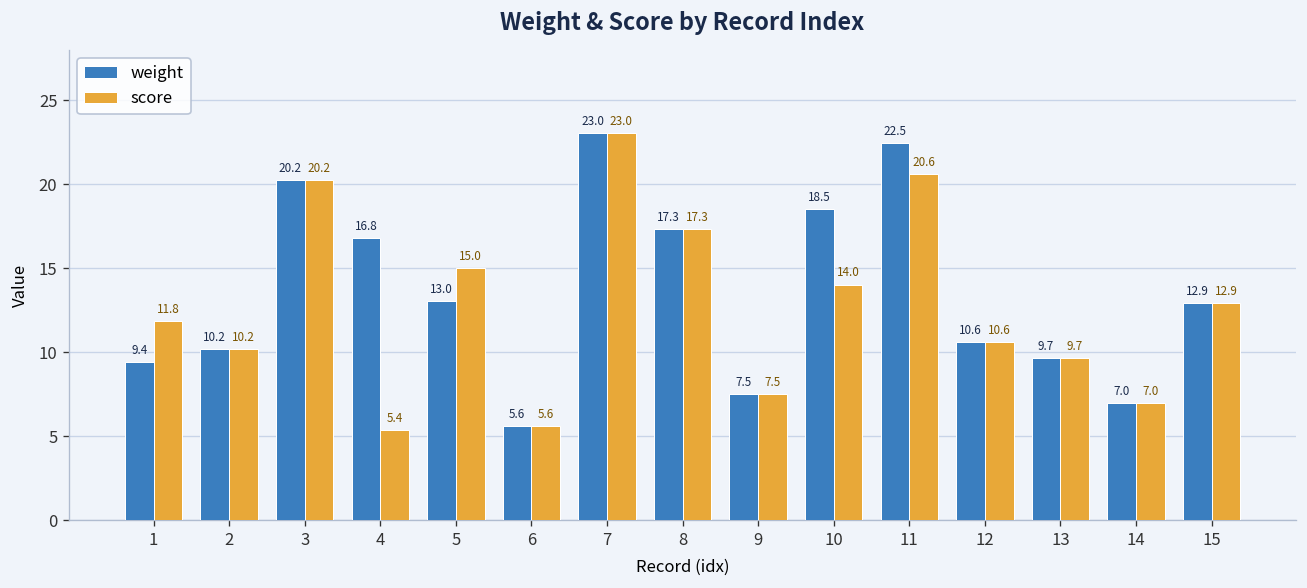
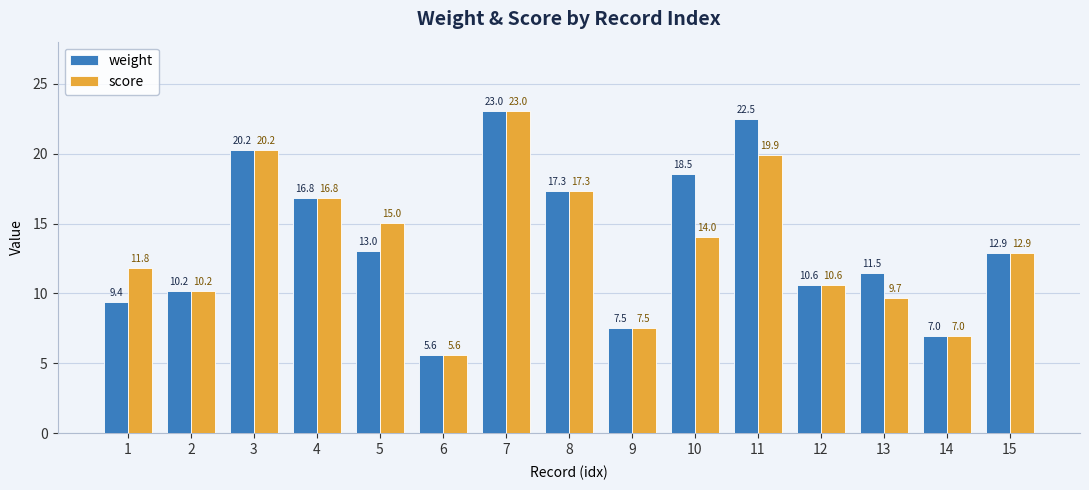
  {
    "weight": {
      "1": 9.4,
      "2": 10.2,
      "3": 20.2,
      "4": 16.8,
      "5": 13.0,
      "6": 5.6,
      "7": 23.0,
      "8": 17.3,
      "9": 7.5,
      "10": 18.5,
      "11": 22.5,
      "12": 10.6,
-     "13": 9.7,
+     "13": 11.5,
      "14": 7.0,
      "15": 12.9
    },
    "score": {
      "1": 11.8,
      "2": 10.2,
      "3": 20.2,
-     "4": 5.4,
+     "4": 16.8,
      "5": 15.0,
      "6": 5.6,
      "7": 23.0,
      "8": 17.3,
      "9": 7.5,
      "10": 14.0,
-     "11": 20.6,
+     "11": 19.9,
      "12": 10.6,
      "13": 9.7,
      "14": 7.0,
      "15": 12.9
    }
  }
